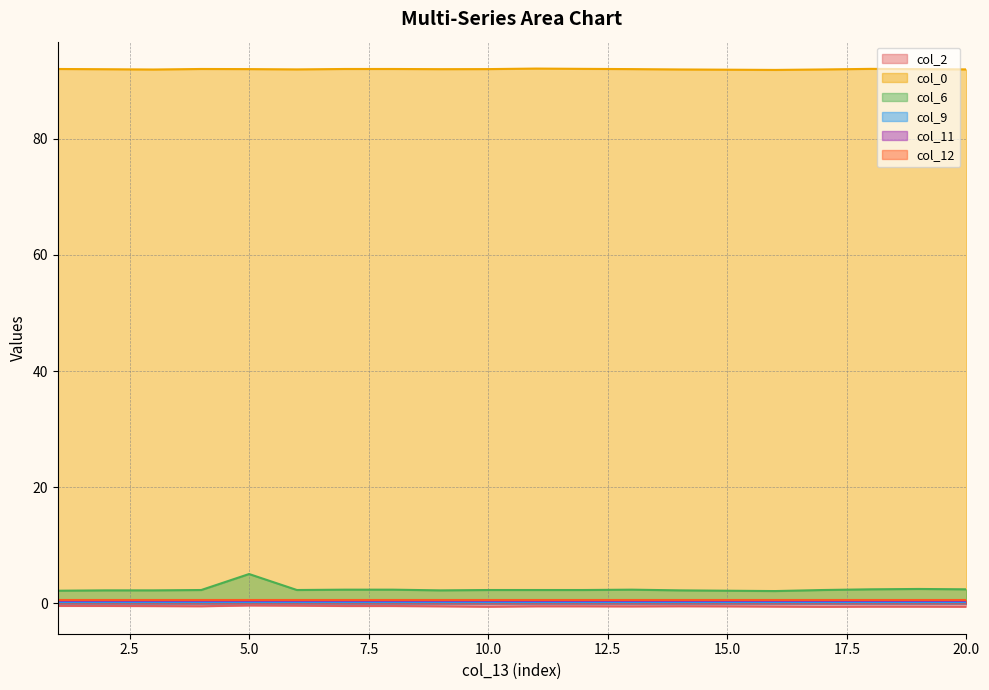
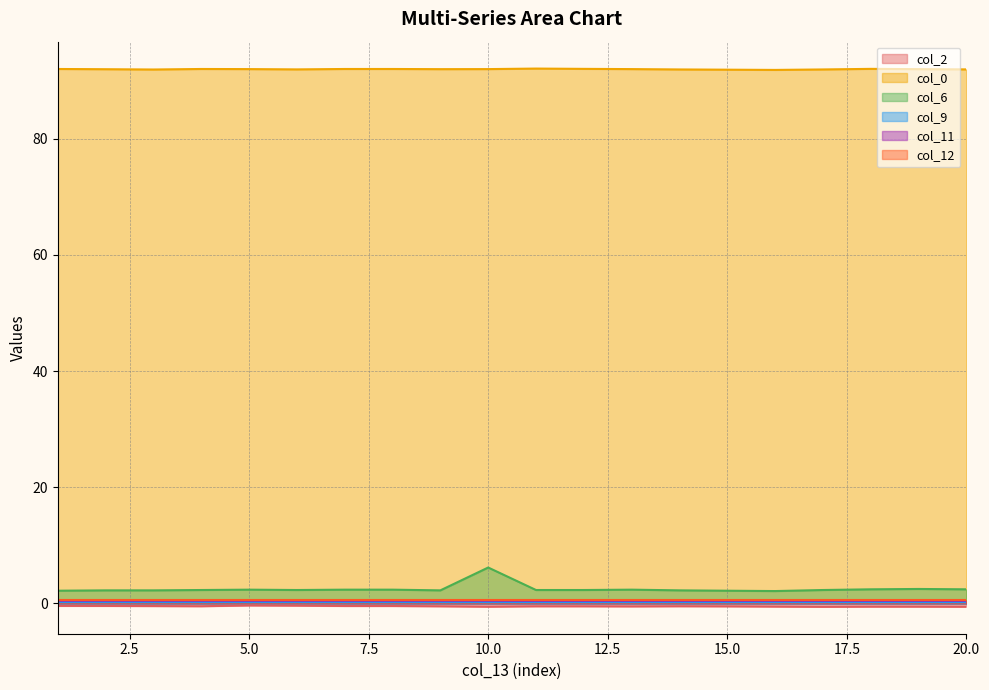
  {
    "col_6": {
-     "5.0": 5,
-     "10.0": 2,
+     "5.0": 2,
+     "10.0": 6,
      "15.0": 2,
      "20.0": 2
    }
  }
